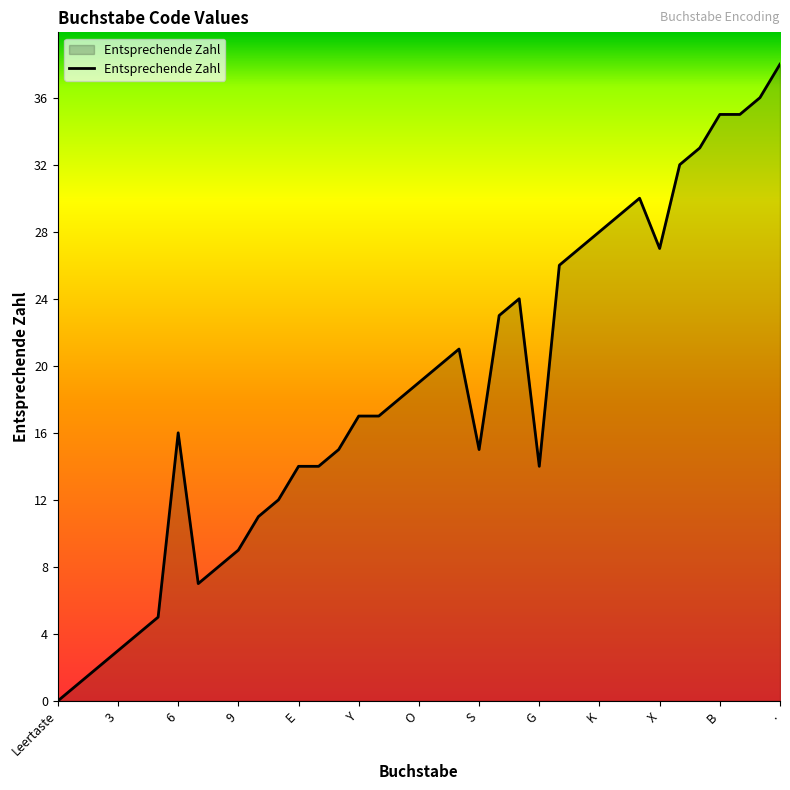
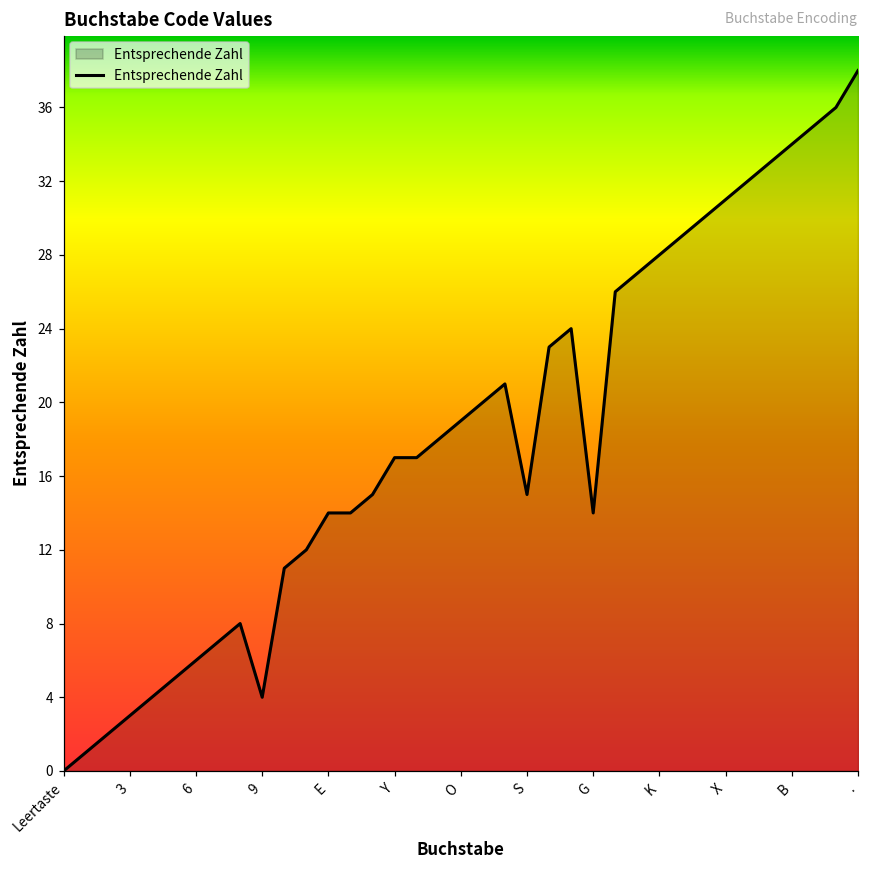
  {
    "Leertaste": 0,
    "3": 3,
-   "6": 16,
-   "9": 9,
+   "6": 6,
+   "9": 4,
    "E": 14,
    "Y": 17,
    "O": 19,
    "S": 15,
    "G": 14,
    "K": 28,
-   "X": 27,
-   "B": 35,
+   "X": 31,
+   "B": 34,
    ".": 38
  }
